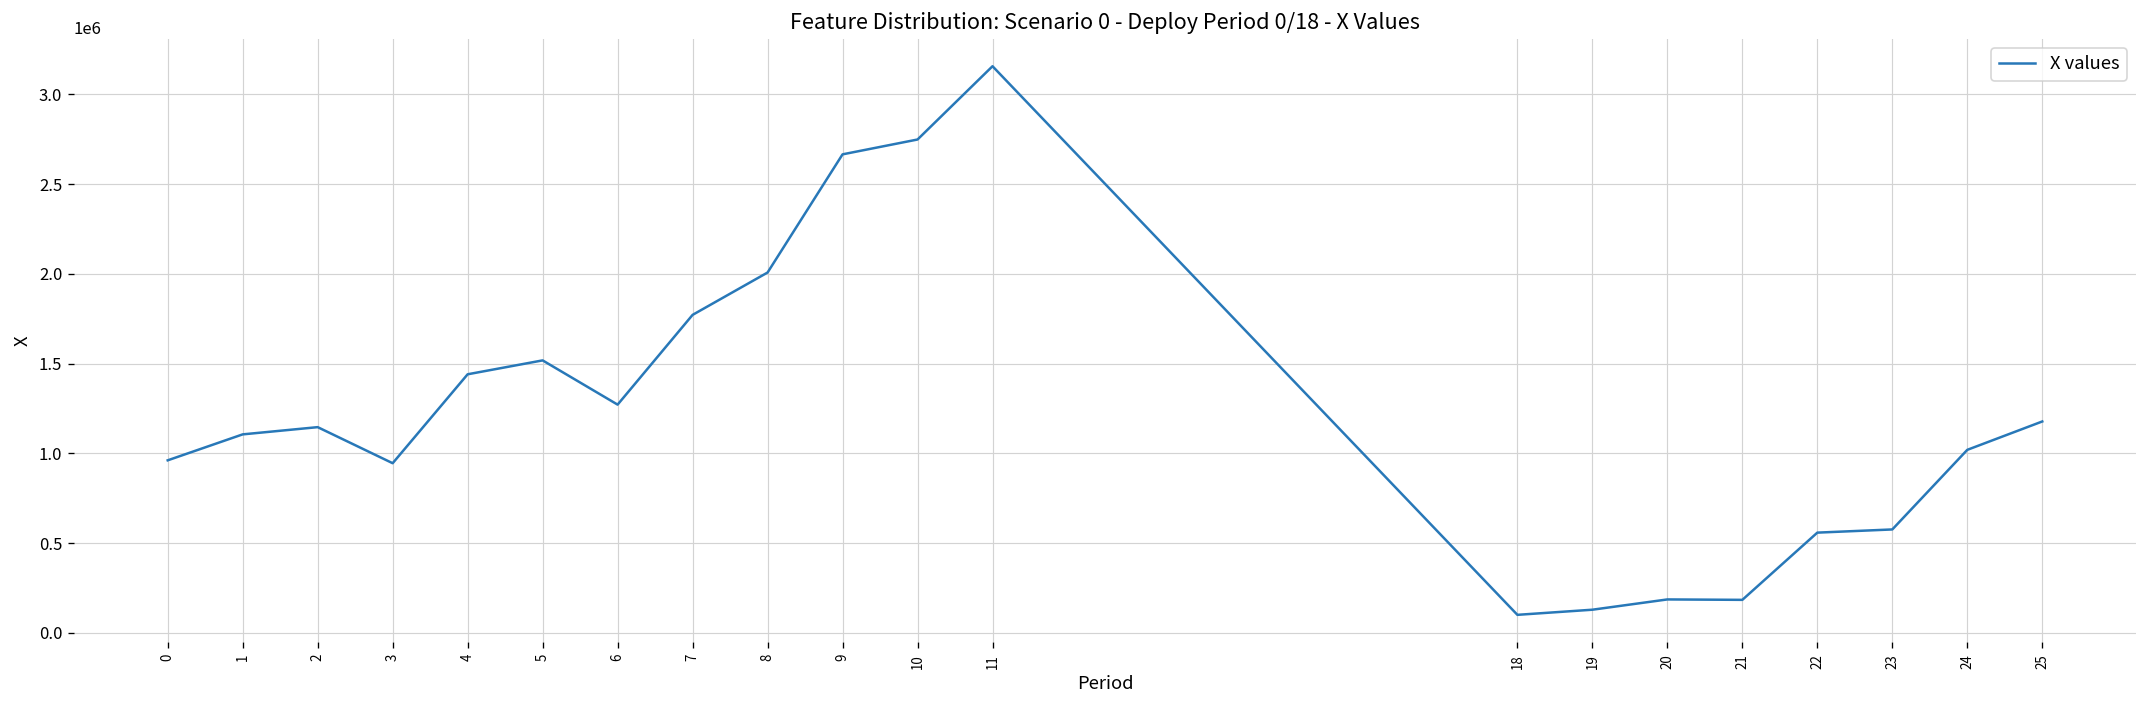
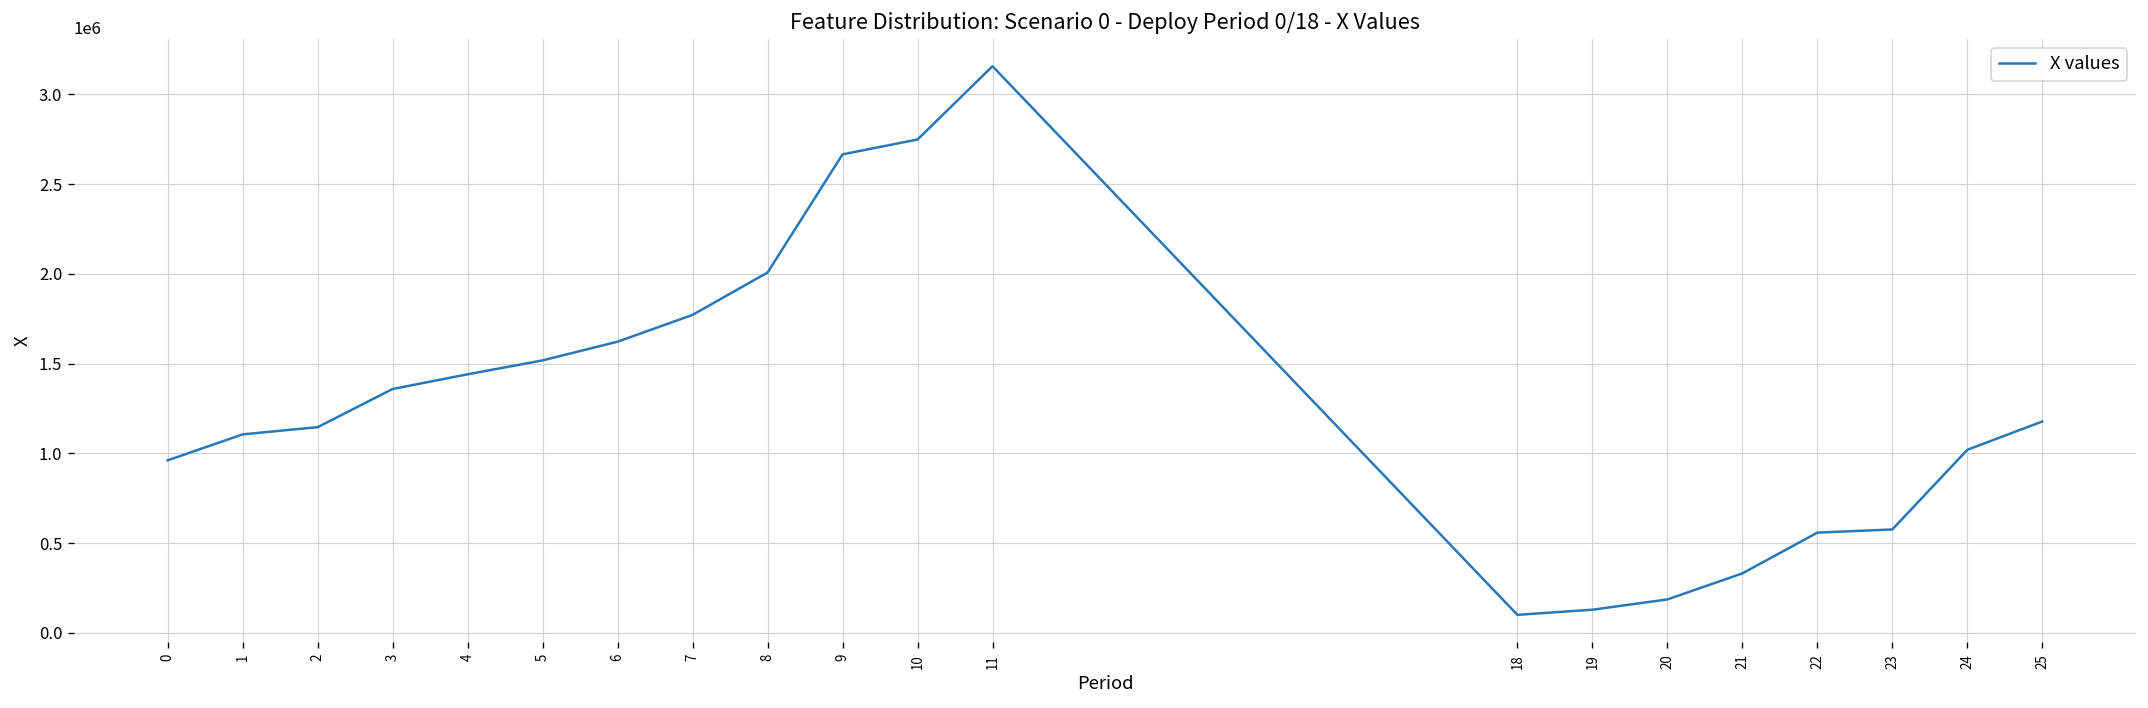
  {
    "0": 960000,
    "1": 1110000,
    "2": 1150000,
-   "3": 940000,
+   "3": 1360000,
    "4": 1440000,
    "5": 1520000,
-   "6": 1270000,
+   "6": 1620000,
    "7": 1770000,
    "8": 2010000,
    "9": 2670000,
    "10": 2750000,
    "11": 3160000,
    "18": 100000,
    "19": 130000,
    "20": 190000,
-   "21": 180000,
+   "21": 330000,
    "22": 560000,
    "23": 580000,
    "24": 1020000,
    "25": 1180000
  }
